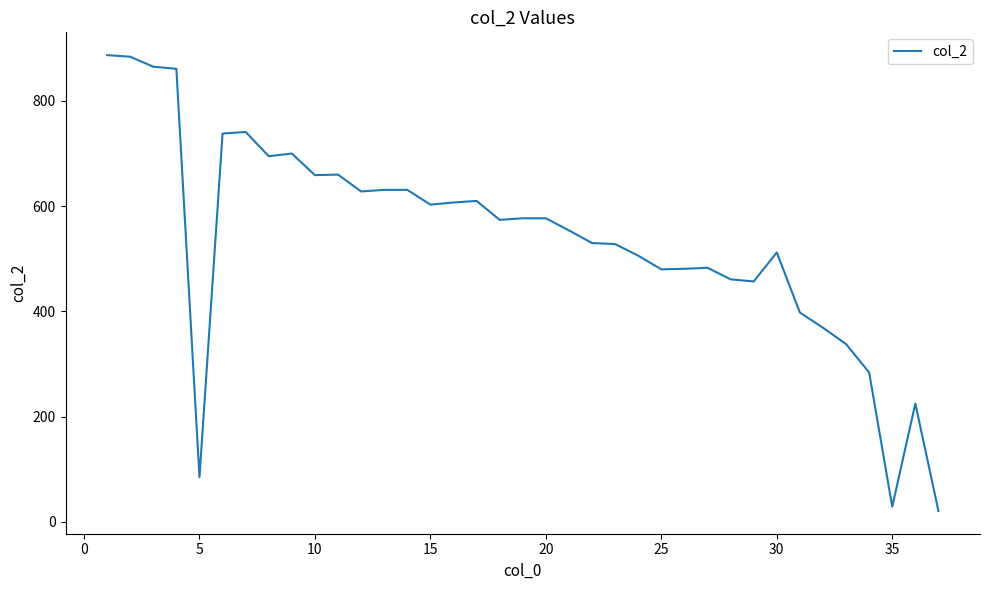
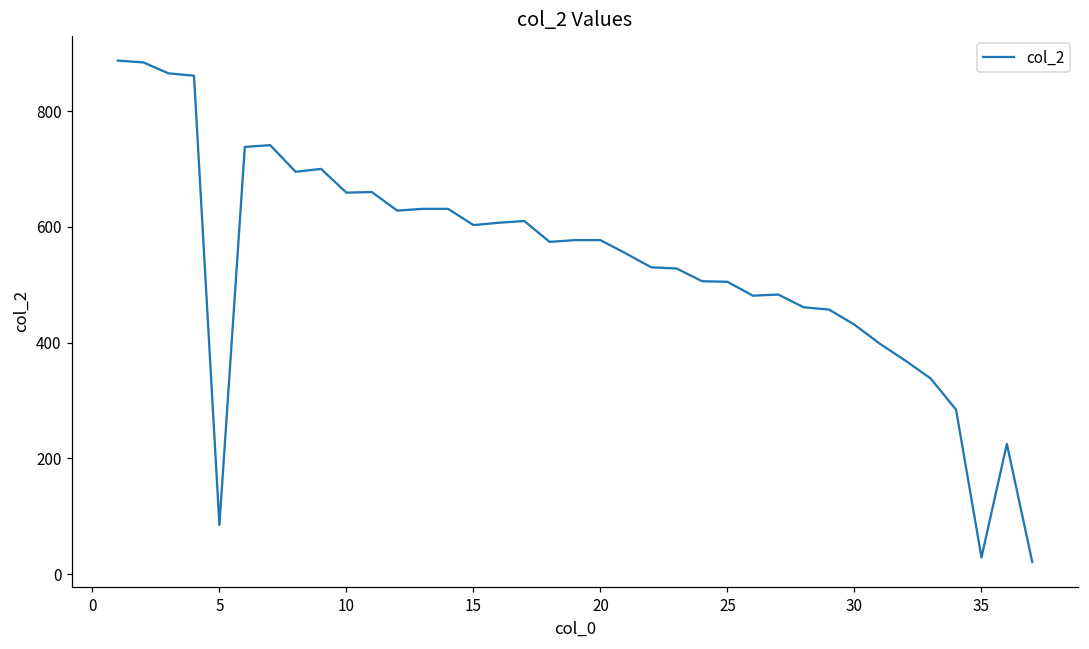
  {
    "5": 90,
    "10": 660,
    "15": 600,
    "20": 580,
-   "25": 480,
-   "30": 510,
+   "25": 510,
+   "30": 430,
    "35": 30
  }
